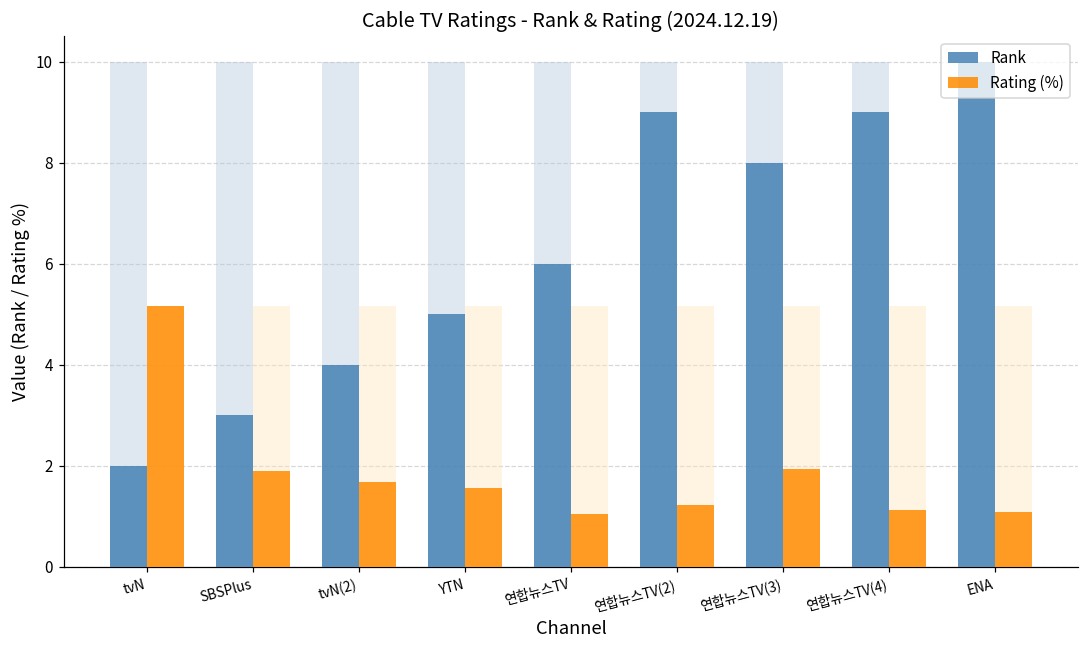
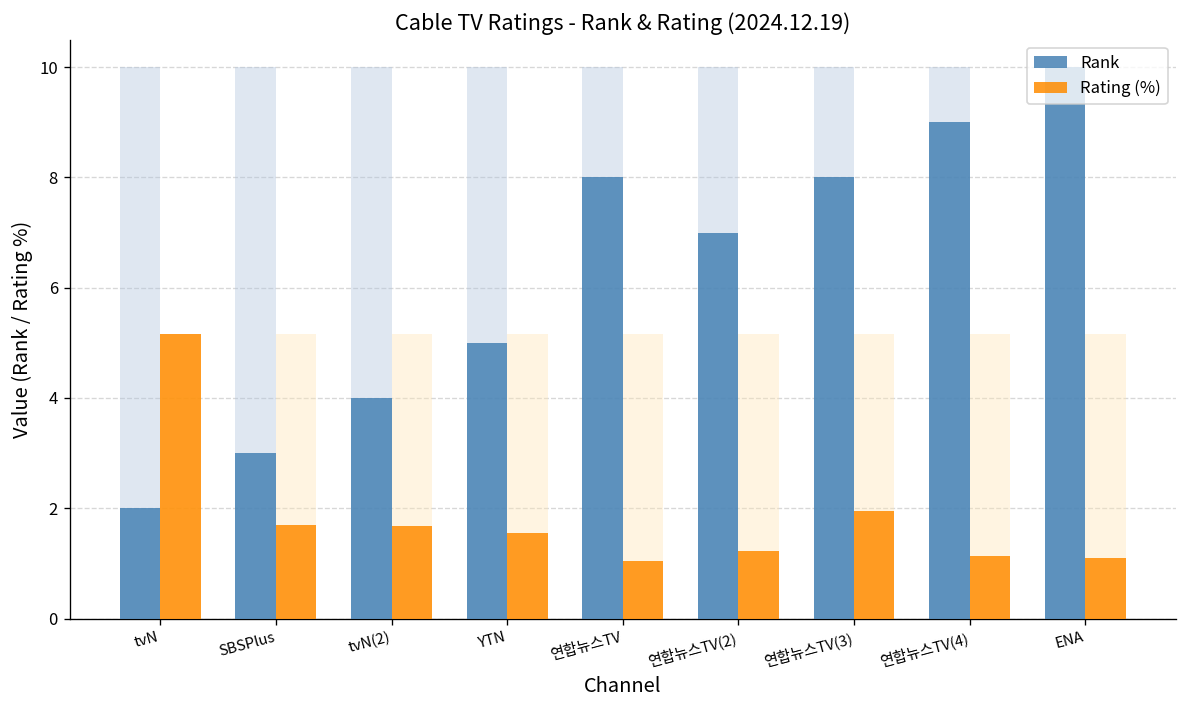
  {
    "Rank": {
-     "연합뉴스TV": 6,
-     "연합뉴스TV(2)": 9
+     "연합뉴스TV": 8,
+     "연합뉴스TV(2)": 7
    },
    "Rating (%)": {
      "tvN": 5.2,
-     "SBSPlus": 1.9
+     "SBSPlus": 1.7
    }
  }
